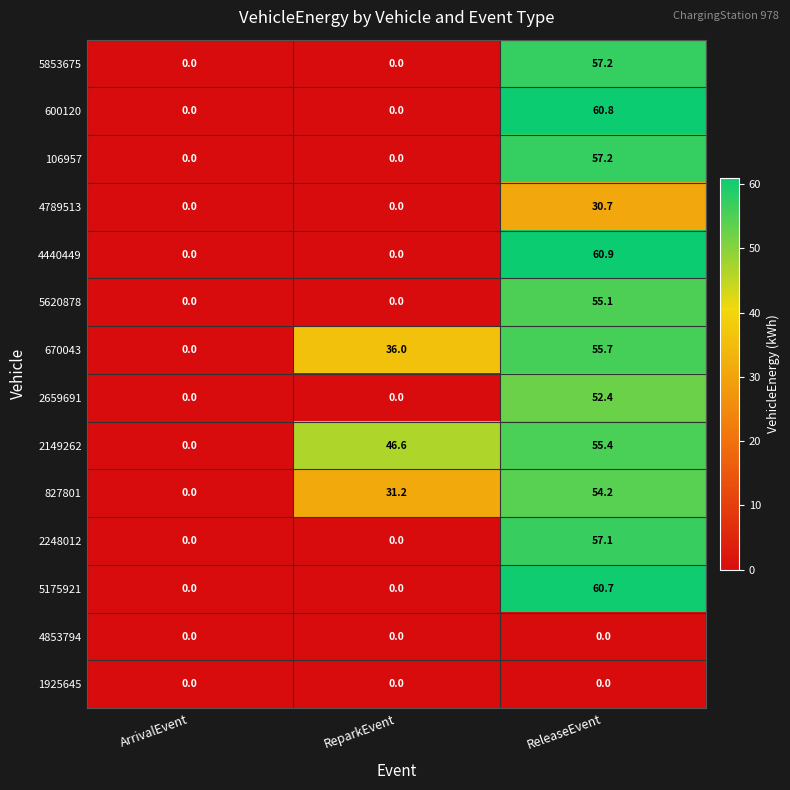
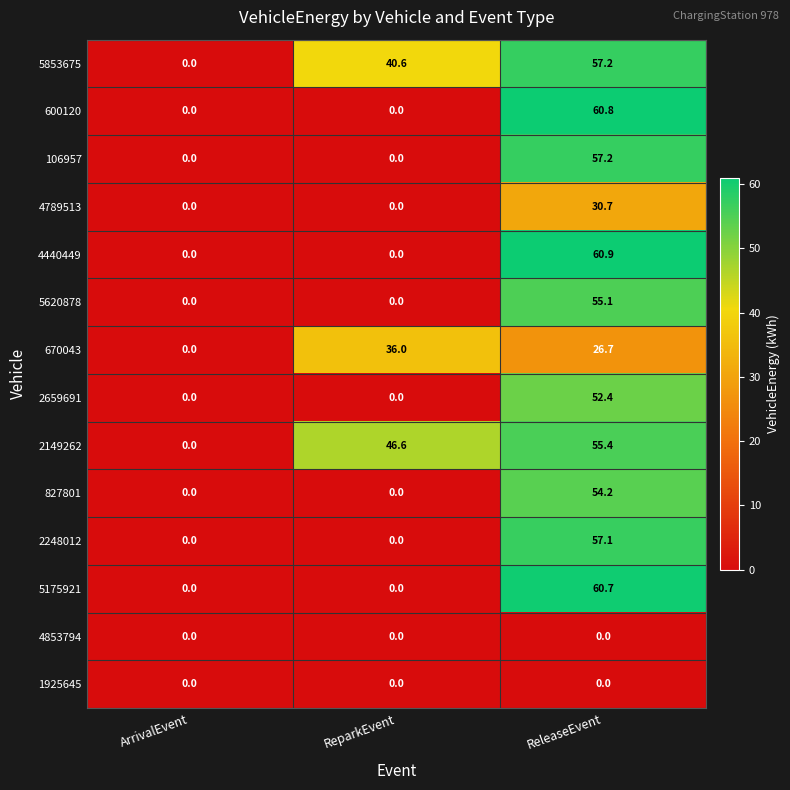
  {
    "5853675": {
      "ArrivalEvent": 0.0,
-     "ReparkEvent": 0.0,
+     "ReparkEvent": 40.6,
      "ReleaseEvent": 57.2
    },
    "600120": {
      "ArrivalEvent": 0.0,
      "ReparkEvent": 0.0,
      "ReleaseEvent": 60.8
    },
    "106957": {
      "ArrivalEvent": 0.0,
      "ReparkEvent": 0.0,
      "ReleaseEvent": 57.2
    },
    "4789513": {
      "ArrivalEvent": 0.0,
      "ReparkEvent": 0.0,
      "ReleaseEvent": 30.7
    },
    "4440449": {
      "ArrivalEvent": 0.0,
      "ReparkEvent": 0.0,
      "ReleaseEvent": 60.9
    },
    "5620878": {
      "ArrivalEvent": 0.0,
      "ReparkEvent": 0.0,
      "ReleaseEvent": 55.1
    },
    "670043": {
      "ArrivalEvent": 0.0,
      "ReparkEvent": 36.0,
-     "ReleaseEvent": 55.7
+     "ReleaseEvent": 26.7
    },
    "2659691": {
      "ArrivalEvent": 0.0,
      "ReparkEvent": 0.0,
      "ReleaseEvent": 52.4
    },
    "2149262": {
      "ArrivalEvent": 0.0,
      "ReparkEvent": 46.6,
      "ReleaseEvent": 55.4
    },
    "827801": {
      "ArrivalEvent": 0.0,
-     "ReparkEvent": 31.2,
+     "ReparkEvent": 0.0,
      "ReleaseEvent": 54.2
    },
    "2248012": {
      "ArrivalEvent": 0.0,
      "ReparkEvent": 0.0,
      "ReleaseEvent": 57.1
    },
    "5175921": {
      "ArrivalEvent": 0.0,
      "ReparkEvent": 0.0,
      "ReleaseEvent": 60.7
    },
    "4853794": {
      "ArrivalEvent": 0.0,
      "ReparkEvent": 0.0,
      "ReleaseEvent": 0.0
    },
    "1925645": {
      "ArrivalEvent": 0.0,
      "ReparkEvent": 0.0,
      "ReleaseEvent": 0.0
    }
  }
